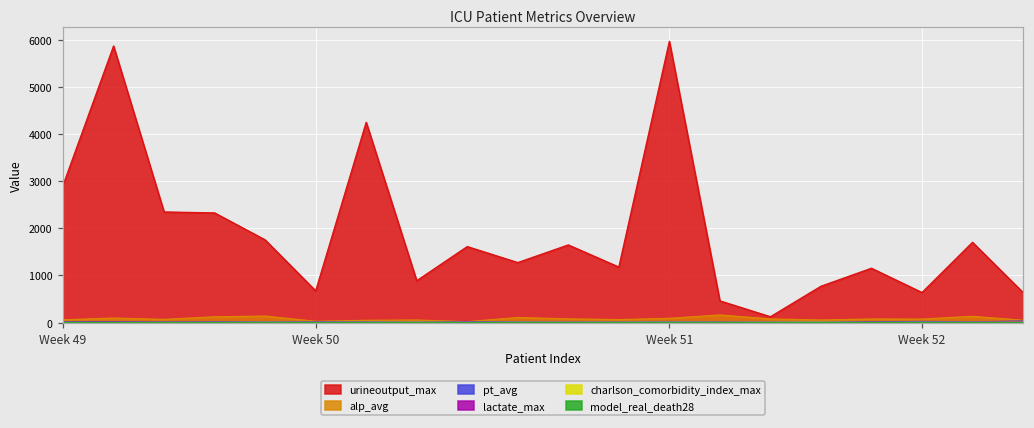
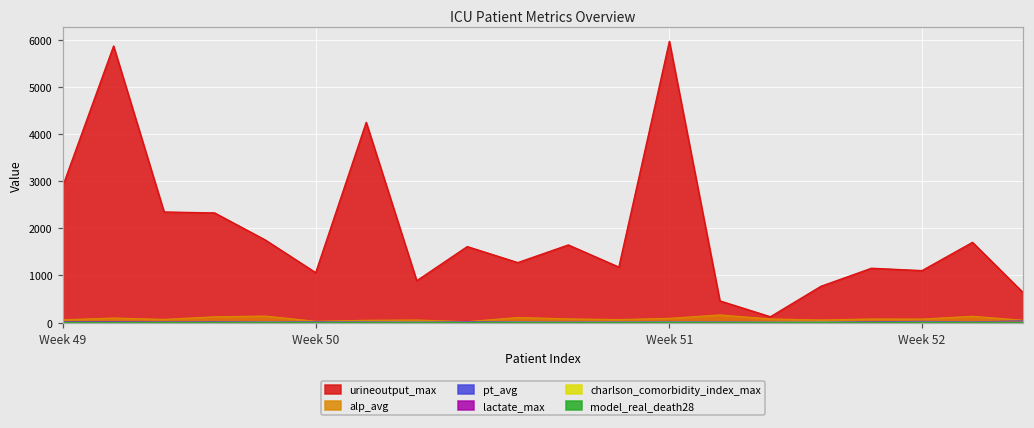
  {
    "urineoutput_max": {
      "Week 49": 2900,
-     "Week 50": 700,
+     "Week 50": 1100,
      "Week 51": 6000,
-     "Week 52": 600
+     "Week 52": 1100
    },
    "alp_avg": {
      "Week 51": 100
    }
  }
